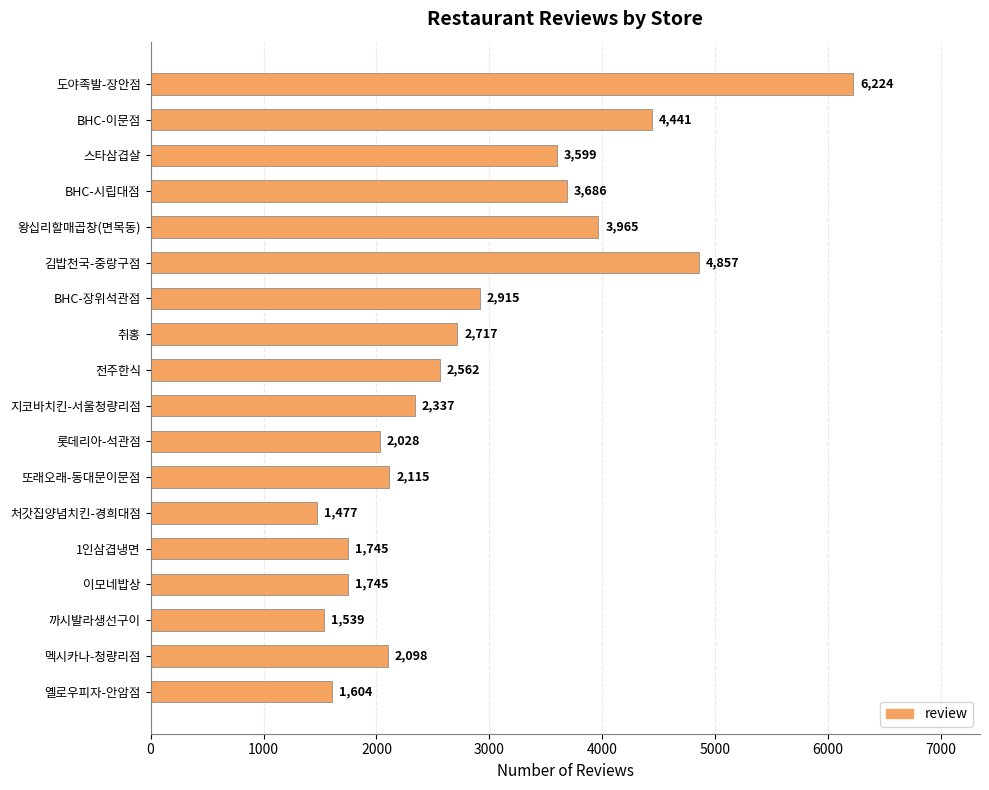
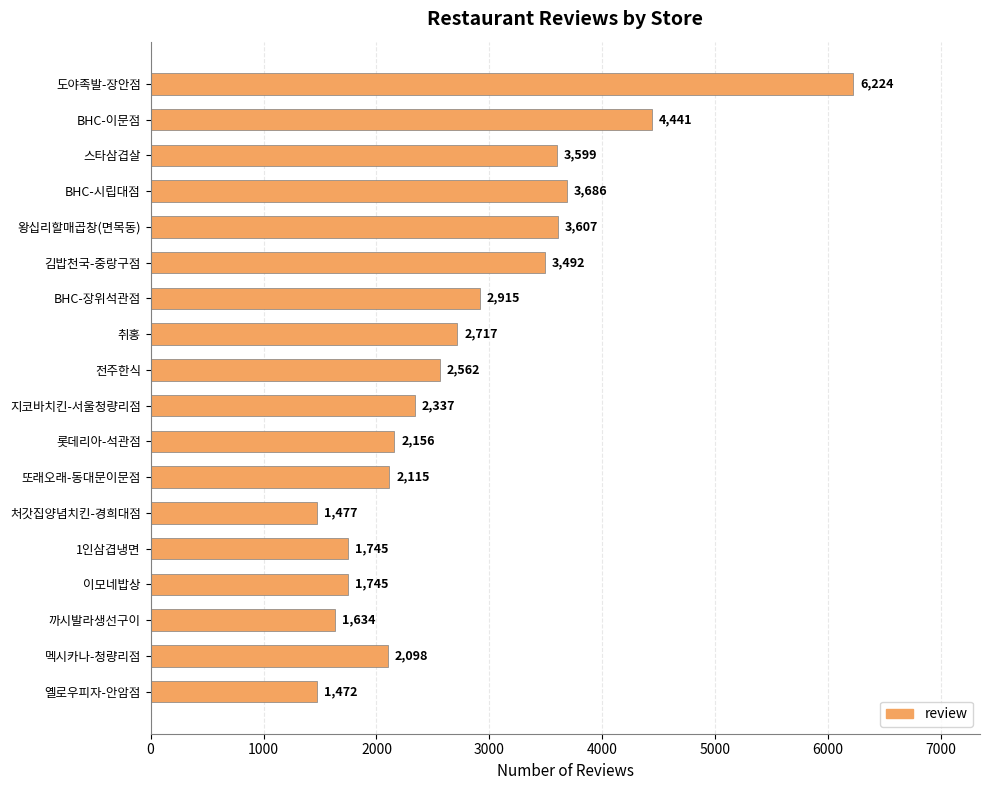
  {
    "도야족발-장안점": "6,224",
    "BHC-이문점": "4,441",
    "스타삼겹살": "3,599",
    "BHC-시립대점": "3,686",
-   "왕십리할매곱창(면목동)": "3,965",
-   "김밥천국-중랑구점": "4,857",
+   "왕십리할매곱창(면목동)": "3,607",
+   "김밥천국-중랑구점": "3,492",
    "BHC-장위석관점": "2,915",
    "취홍": "2,717",
    "전주한식": "2,562",
    "지코바치킨-서울청량리점": "2,337",
-   "롯데리아-석관점": "2,028",
+   "롯데리아-석관점": "2,156",
    "또래오래-동대문이문점": "2,115",
    "처갓집양념치킨-경희대점": "1,477",
    "1인삼겹냉면": "1,745",
    "이모네밥상": "1,745",
-   "까시발라생선구이": "1,539",
+   "까시발라생선구이": "1,634",
    "멕시카나-청량리점": "2,098",
-   "옐로우피자-안암점": "1,604"
+   "옐로우피자-안암점": "1,472"
  }
